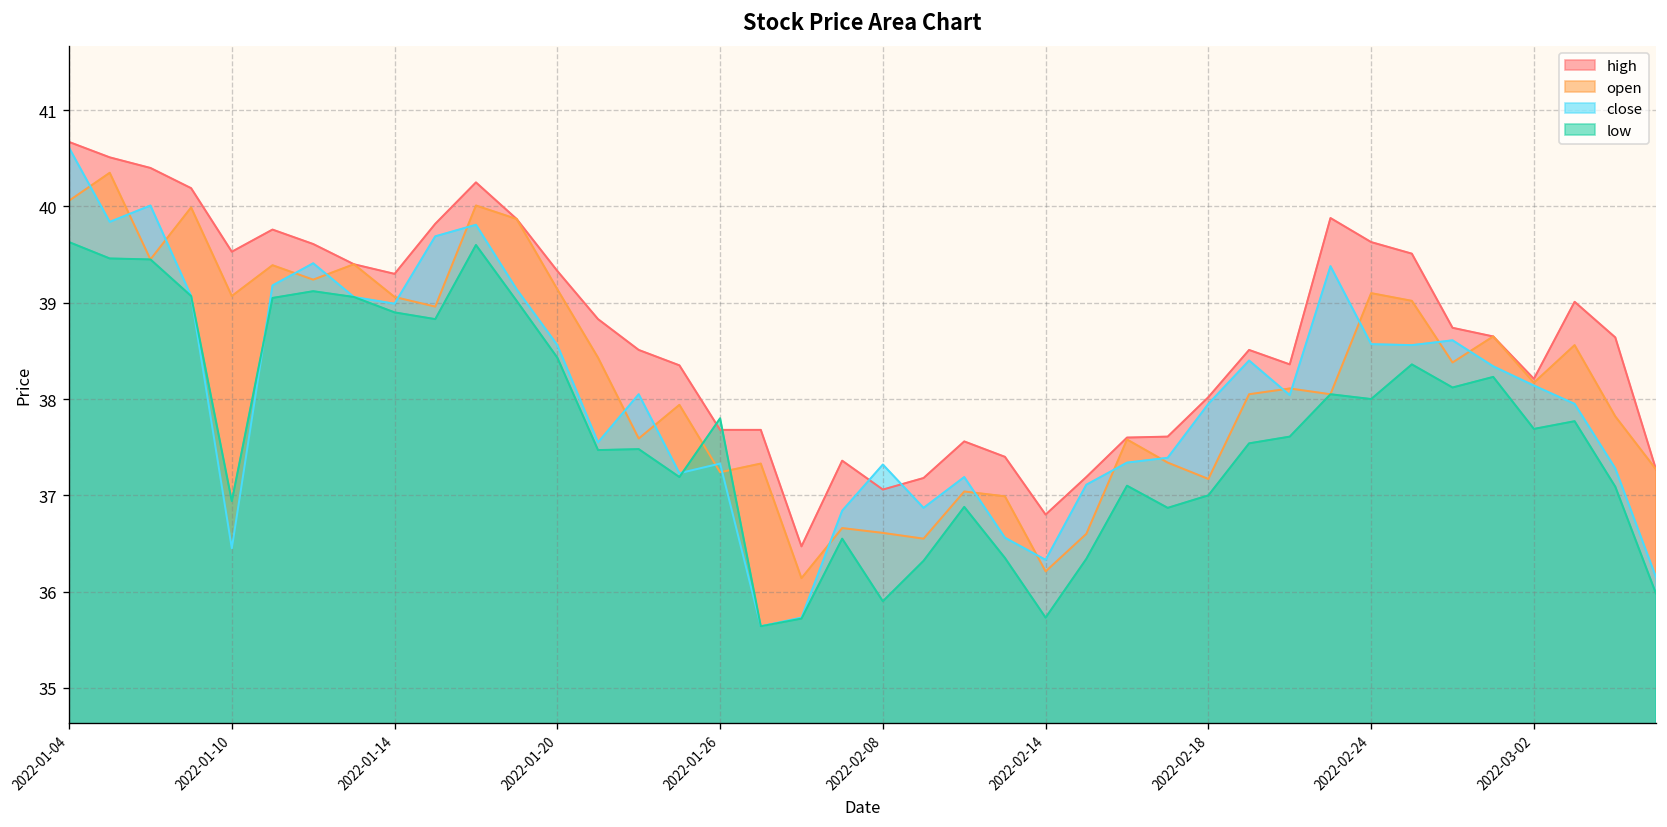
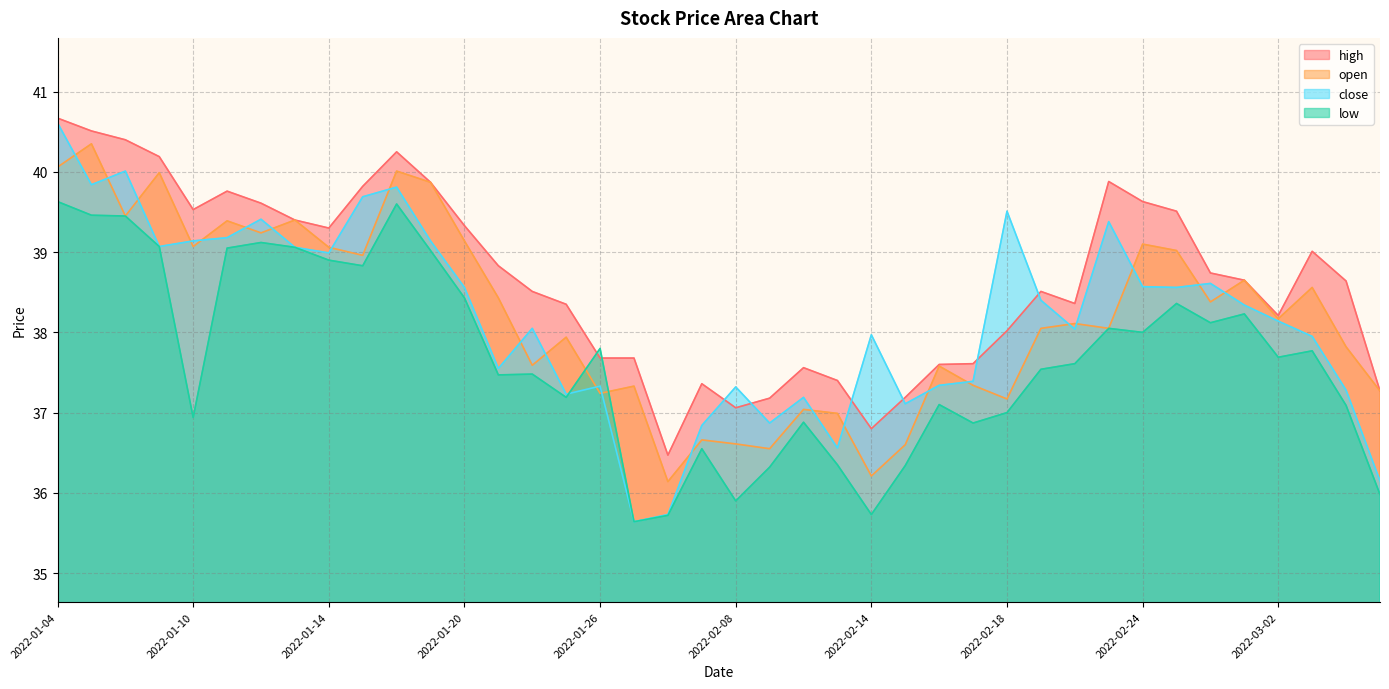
  {
    "close": {
      "2022-01-04": 40.6,
-     "2022-01-10": 36.5,
+     "2022-01-10": 39.1,
      "2022-01-14": 39.0,
      "2022-01-20": 38.6,
      "2022-01-26": 37.3,
      "2022-02-08": 37.3,
-     "2022-02-14": 36.3,
-     "2022-02-18": 38.0,
+     "2022-02-14": 38.0,
+     "2022-02-18": 39.5,
      "2022-02-24": 38.6
    },
    "low": {
      "2022-01-04": 39.6,
      "2022-01-10": 36.9,
      "2022-01-14": 38.9,
      "2022-01-20": 38.4,
      "2022-01-26": 37.8,
      "2022-02-08": 35.9,
      "2022-02-14": 35.7,
      "2022-02-18": 37.0,
      "2022-02-24": 38.0,
      "2022-03-02": 37.7
    }
  }
